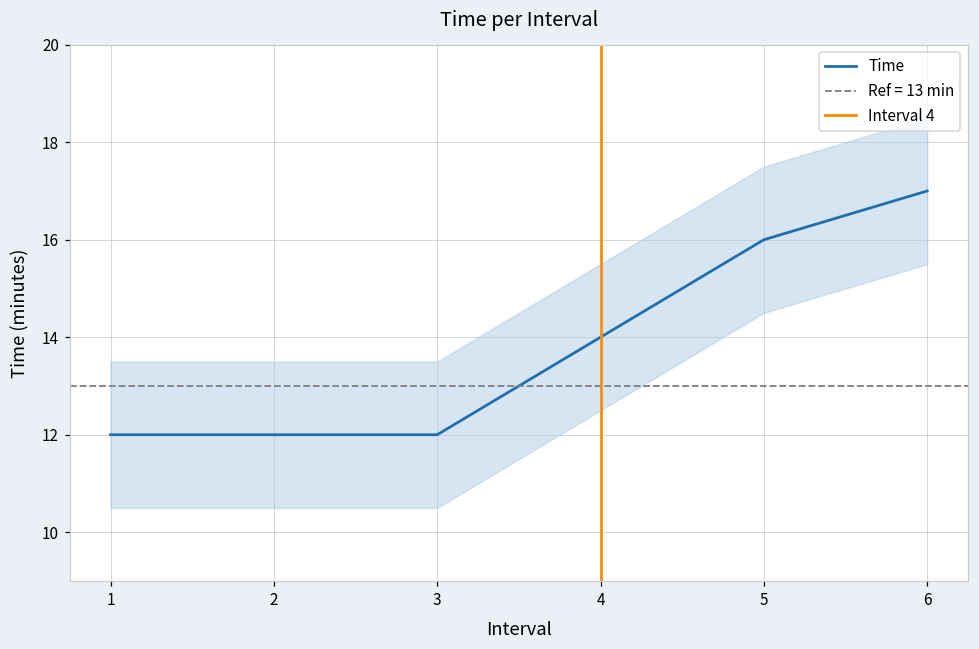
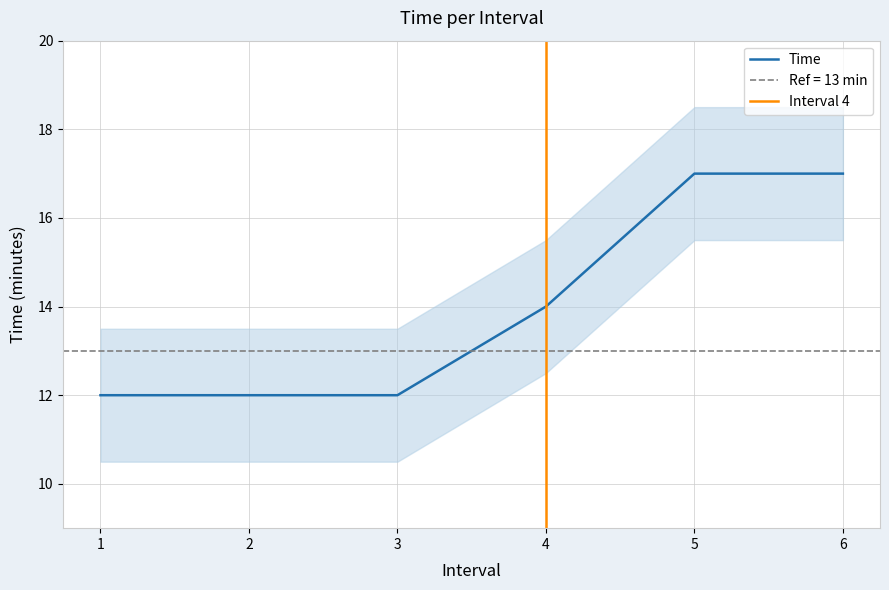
  {
    "Time": {
      "1": 12,
      "2": 12,
      "3": 12,
      "4": 14,
-     "5": 16,
+     "5": 17,
      "6": 17
    }
  }
